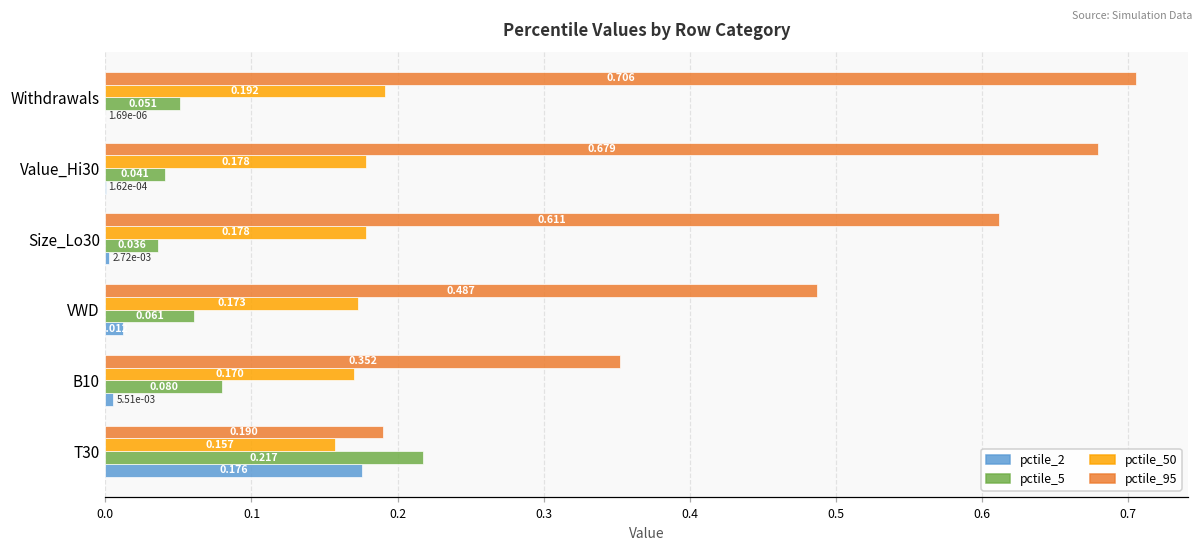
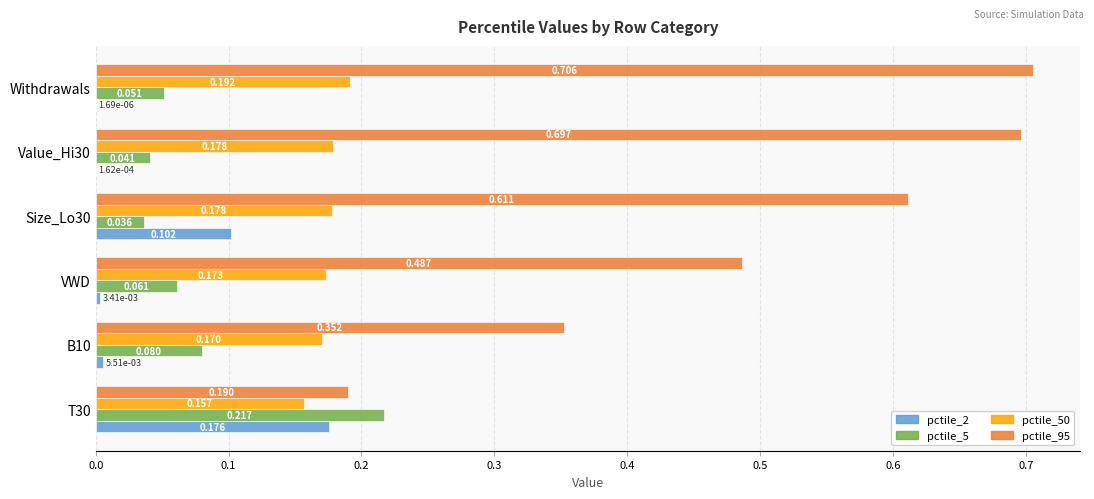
  {
    "pctile_2": {
      "Withdrawals": "1.69e-06",
      "Value_Hi30": "1.62e-04",
-     "Size_Lo30": "2.72e-03",
-     "VWD": "0.012",
+     "Size_Lo30": "0.102",
+     "VWD": "0.003",
      "B10": "5.51e-03",
      "T30": "0.176"
    },
    "pctile_5": {
      "Withdrawals": "0.051",
      "Value_Hi30": "0.041",
      "Size_Lo30": "0.036",
      "VWD": "0.061",
      "B10": "0.080",
      "T30": "0.217"
    },
    "pctile_50": {
      "Withdrawals": "0.192",
      "Value_Hi30": "0.178",
      "Size_Lo30": "0.178",
      "VWD": "0.173",
      "B10": "0.170",
      "T30": "0.157"
    },
    "pctile_95": {
      "Withdrawals": "0.706",
-     "Value_Hi30": "0.679",
+     "Value_Hi30": "0.697",
      "Size_Lo30": "0.611",
      "VWD": "0.487",
      "B10": "0.352",
      "T30": "0.190"
    }
  }
